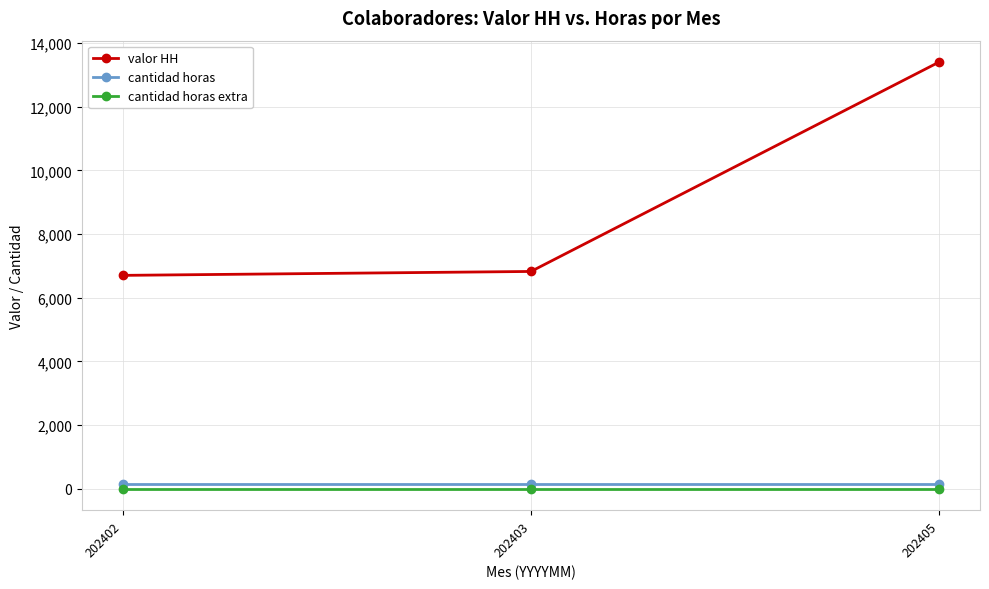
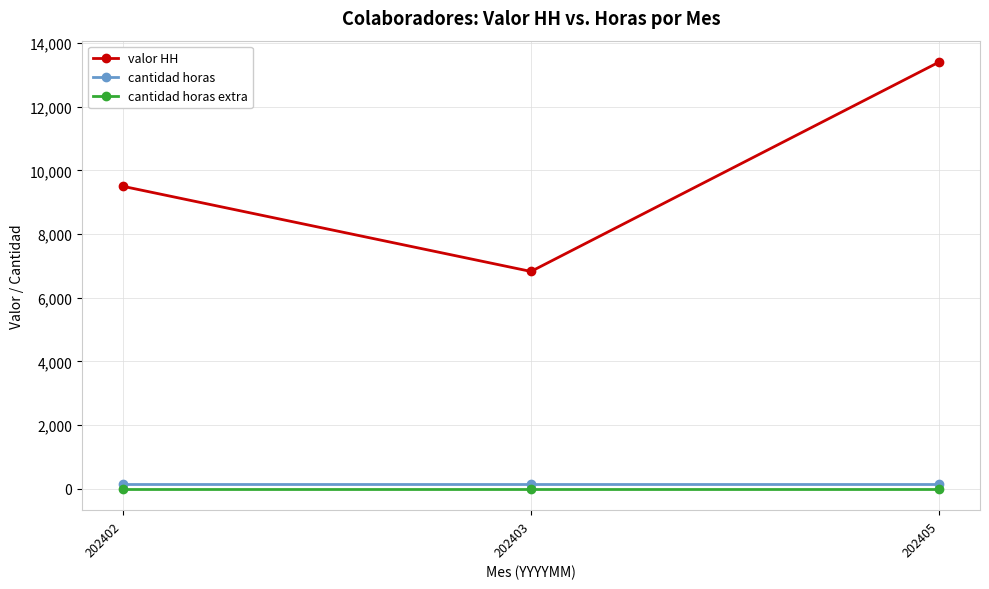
  {
    "valor HH": {
-     "202402": "6,700",
+     "202402": "9,500",
      "202403": "6,800",
      "202405": "13,400"
    },
    "cantidad horas": {
      "202402": "200",
      "202403": "200",
      "202405": "200"
    },
    "cantidad horas extra": {
      "202402": "0",
      "202403": "0",
      "202405": "0"
    }
  }
